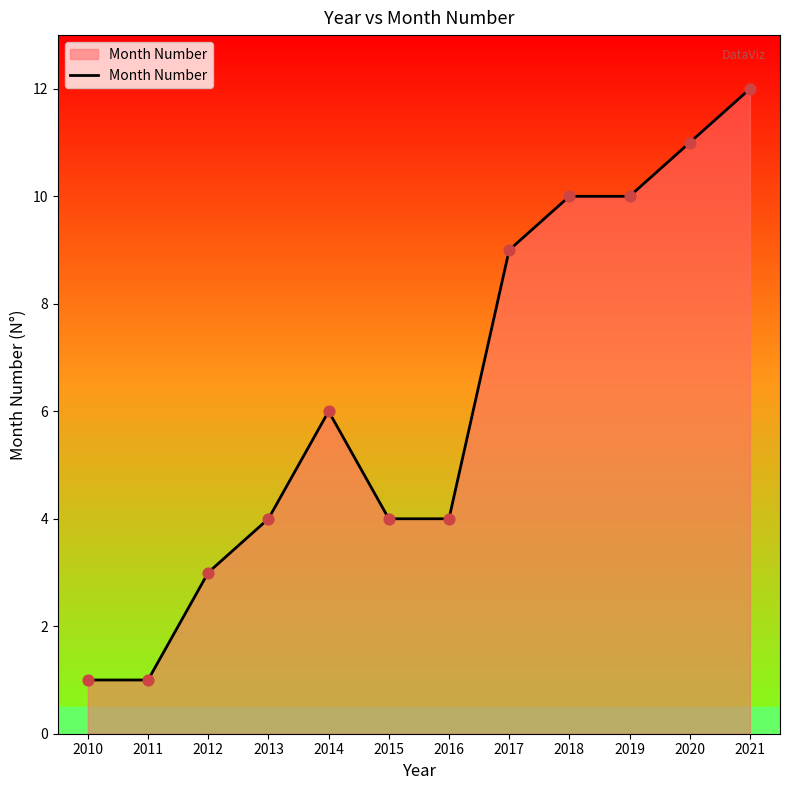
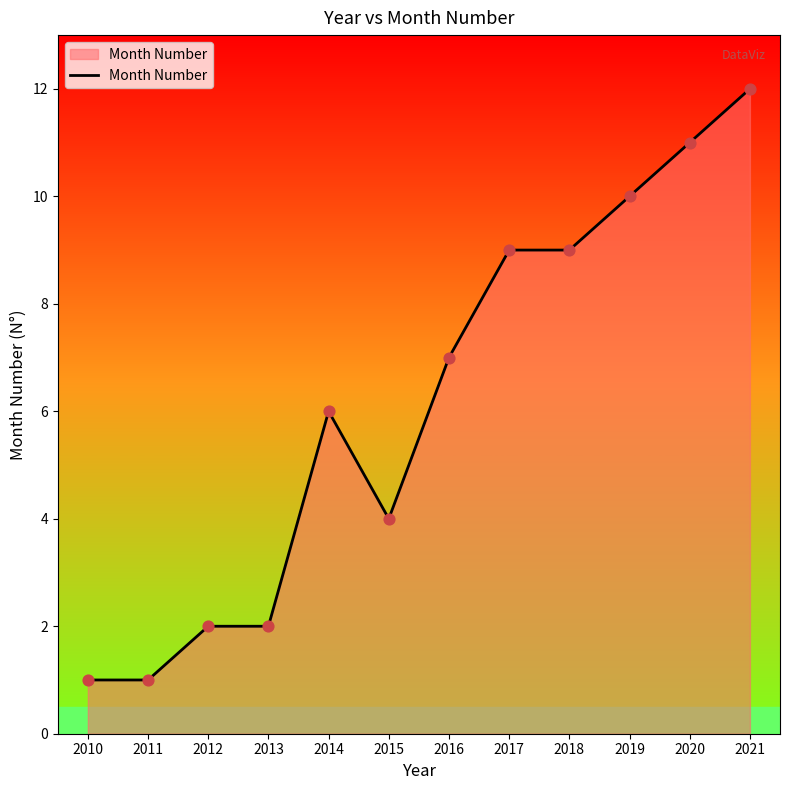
  {
    "2010": 1,
    "2011": 1,
-   "2012": 3,
-   "2013": 4,
+   "2012": 2,
+   "2013": 2,
    "2014": 6,
    "2015": 4,
-   "2016": 4,
+   "2016": 7,
    "2017": 9,
-   "2018": 10,
+   "2018": 9,
    "2019": 10,
    "2020": 11,
    "2021": 12
  }
